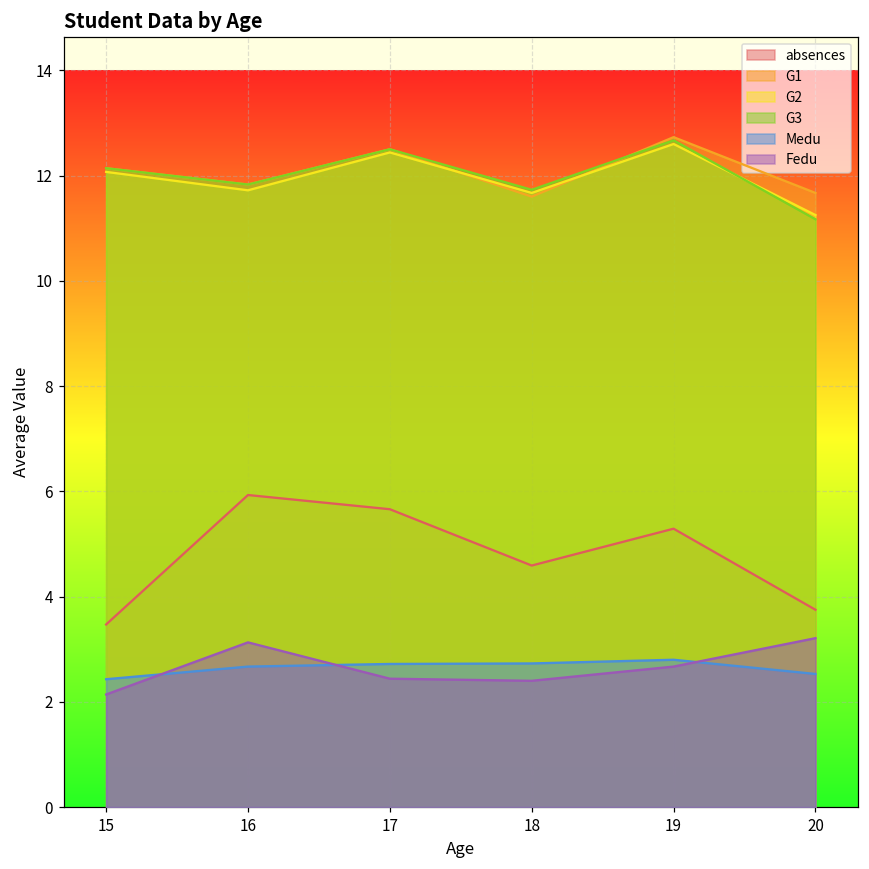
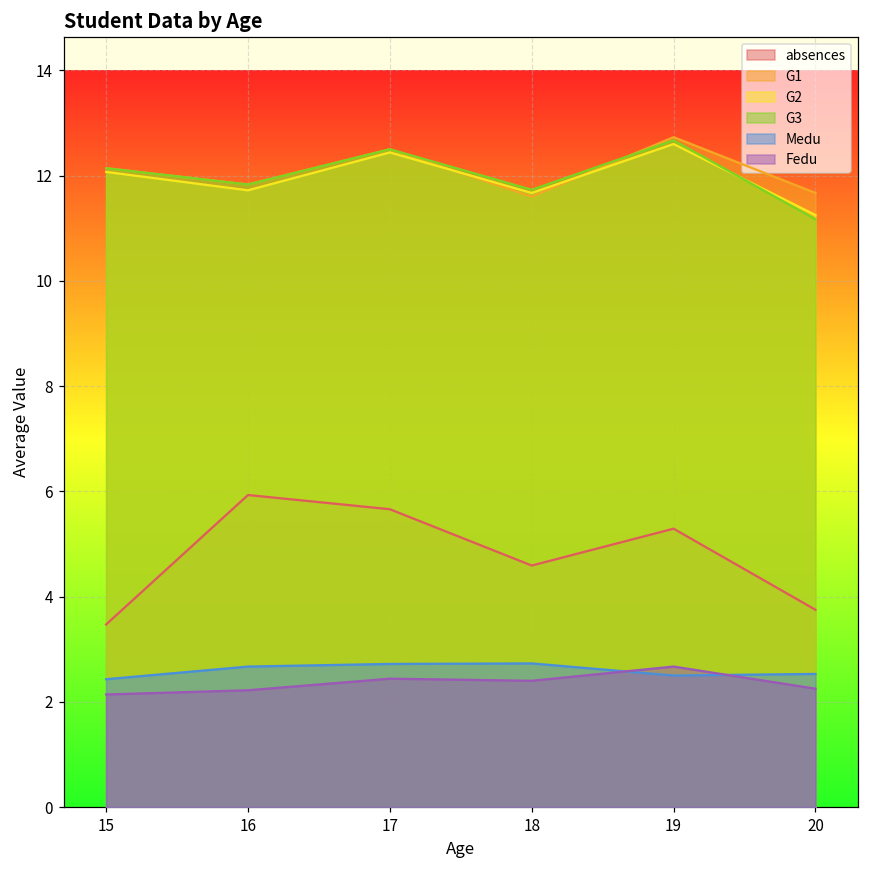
  {
    "absences": {
      "15": 3.5,
      "16": 5.9,
      "17": 5.7,
      "18": 4.6,
      "19": 5.3,
      "20": 3.8
    },
    "G3": {
      "18": 11.7,
      "19": 12.7,
      "20": 11.2
    },
    "Medu": {
      "15": 2.4,
      "16": 2.7,
      "17": 2.7,
      "18": 2.7,
-     "19": 2.8,
+     "19": 2.5,
      "20": 2.5
    },
    "Fedu": {
      "15": 2.1,
-     "16": 3.1,
+     "16": 2.2,
      "17": 2.4,
      "18": 2.4,
      "19": 2.7,
-     "20": 3.2
+     "20": 2.3
    }
  }
